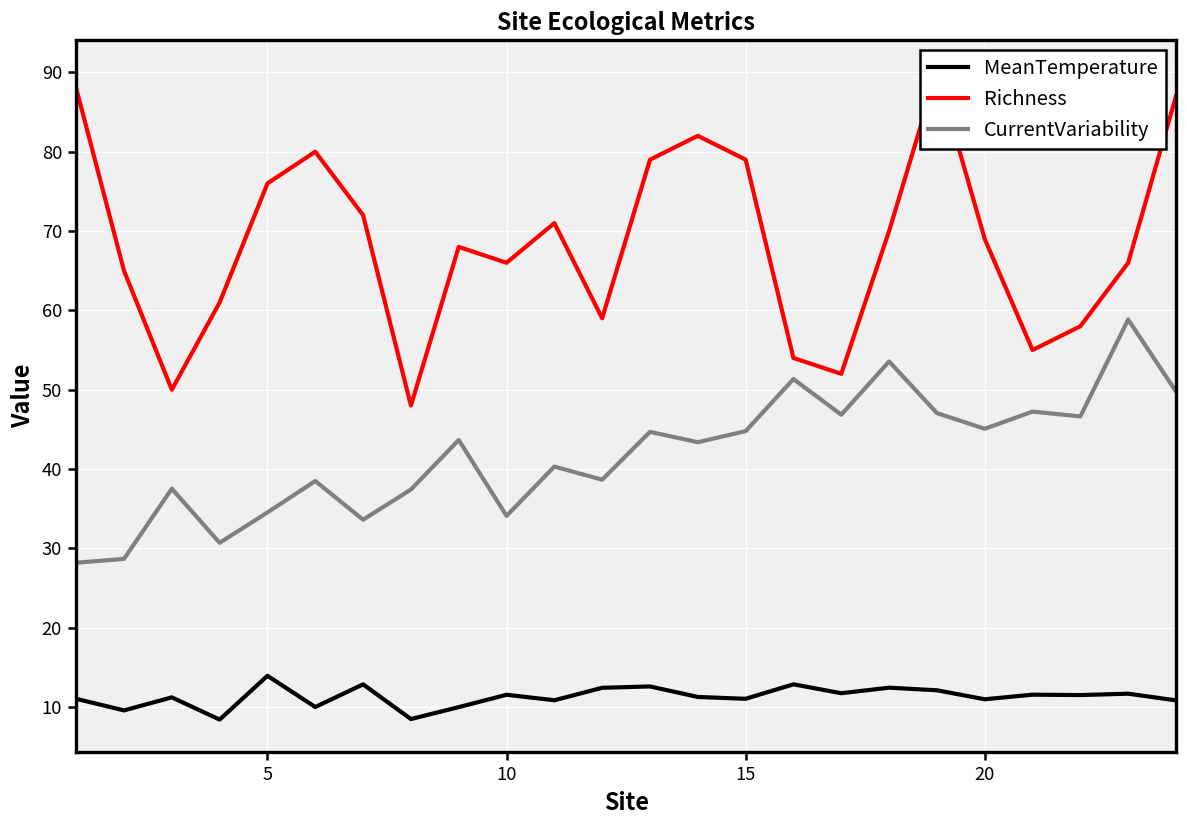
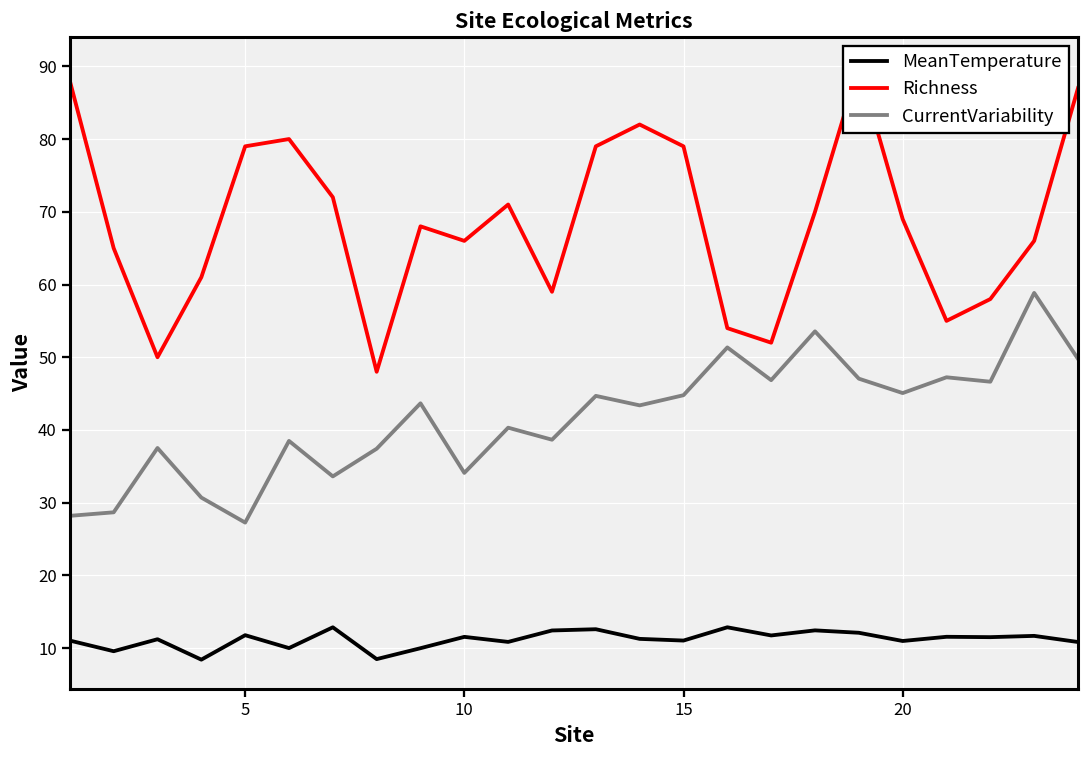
  {
    "MeanTemperature": {
-     "5": 14,
+     "5": 12,
      "10": 12,
      "15": 11,
      "20": 11
    },
    "Richness": {
-     "5": 76,
+     "5": 79,
      "10": 66,
      "15": 79,
      "20": 69
    },
    "CurrentVariability": {
-     "5": 35,
+     "5": 27,
      "10": 34,
      "15": 45,
      "20": 45
    }
  }
